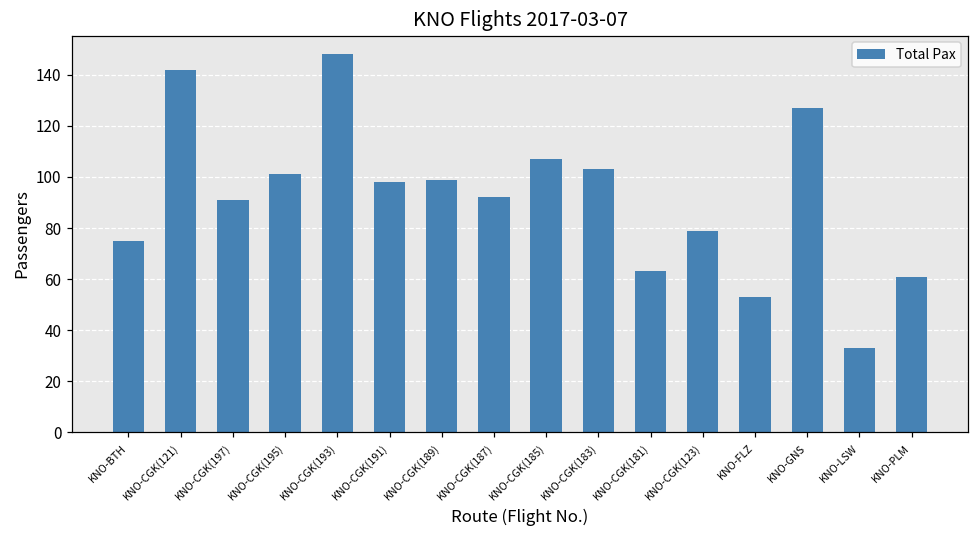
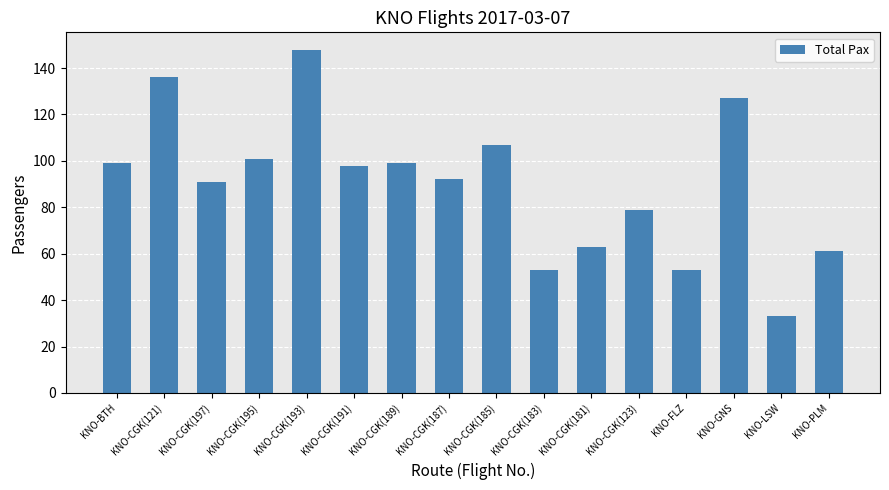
  {
-   "KNO-BTH": 75,
-   "KNO-CGK(121)": 142,
+   "KNO-BTH": 99,
+   "KNO-CGK(121)": 136,
    "KNO-CGK(197)": 91,
    "KNO-CGK(195)": 101,
    "KNO-CGK(193)": 148,
    "KNO-CGK(191)": 98,
    "KNO-CGK(189)": 99,
    "KNO-CGK(187)": 92,
    "KNO-CGK(185)": 107,
-   "KNO-CGK(183)": 103,
+   "KNO-CGK(183)": 53,
    "KNO-CGK(181)": 63,
    "KNO-CGK(123)": 79,
    "KNO-FLZ": 53,
    "KNO-GNS": 127,
    "KNO-LSW": 33,
    "KNO-PLM": 61
  }
